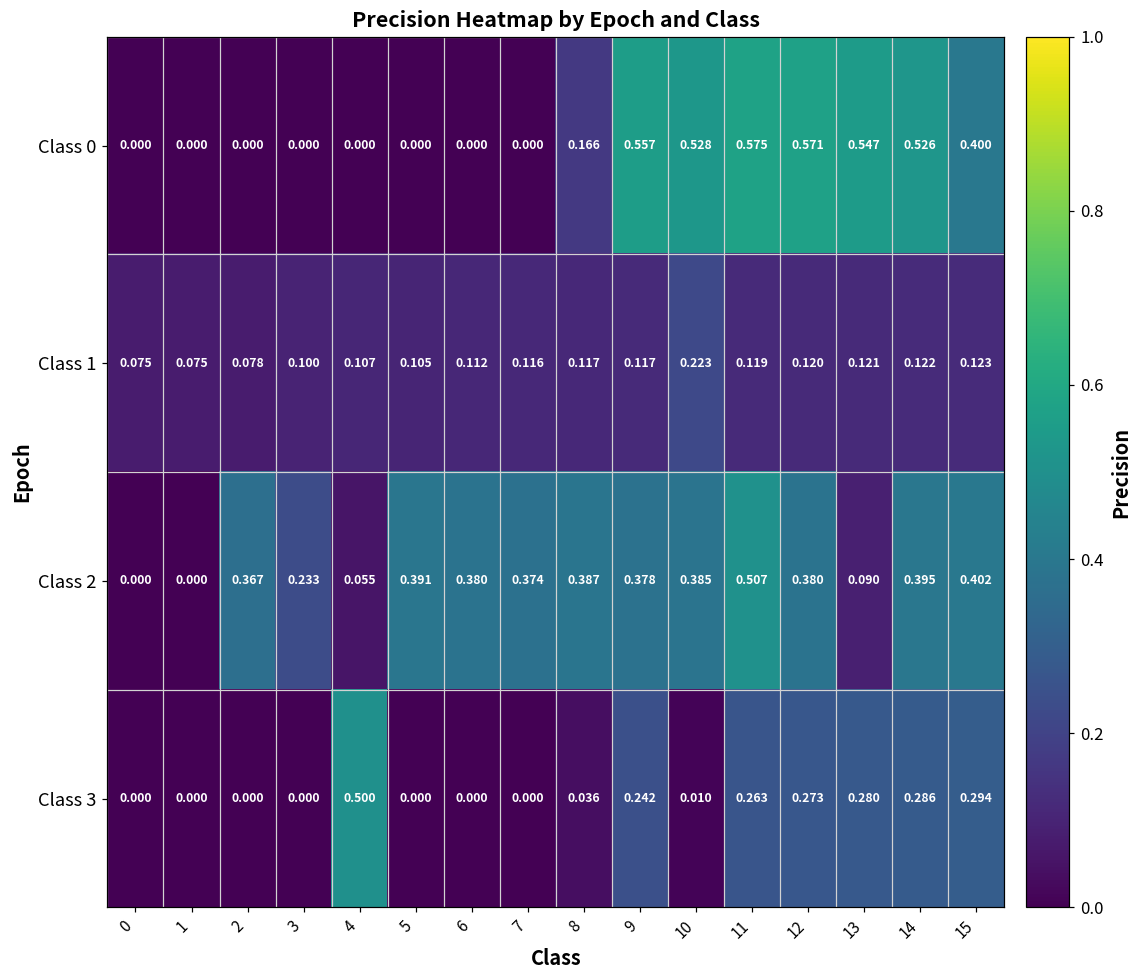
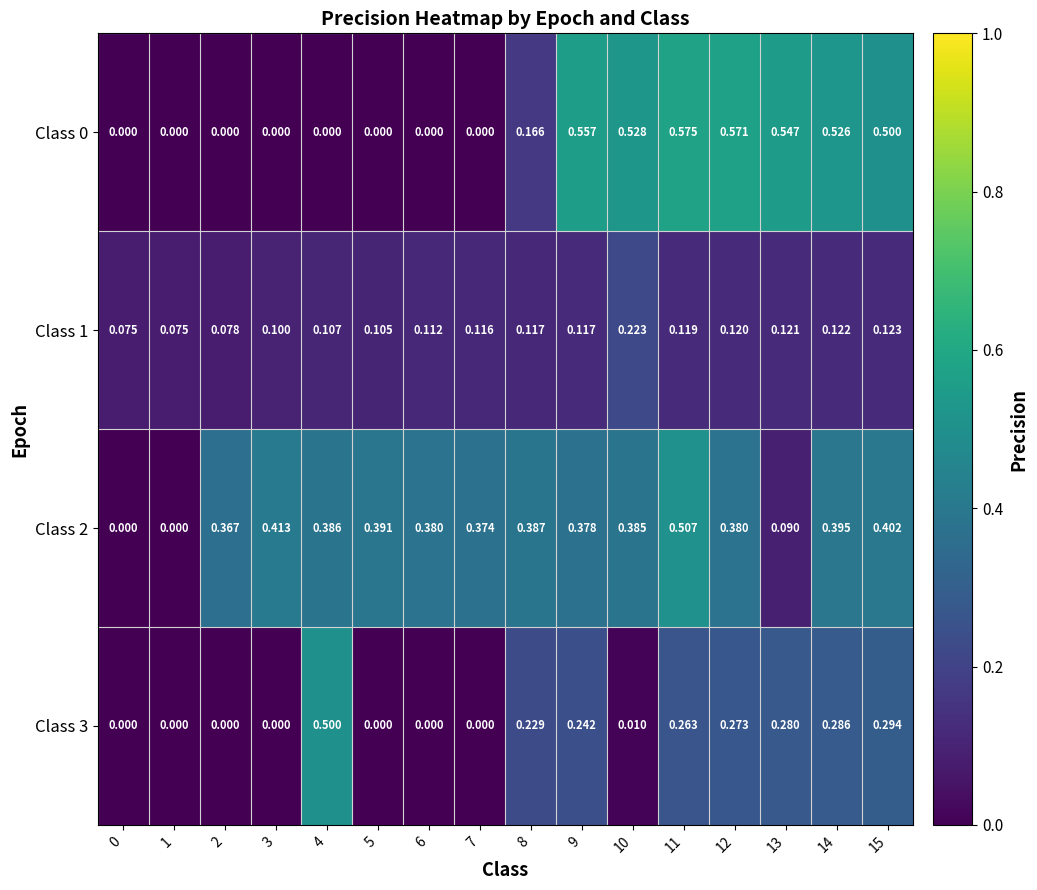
  {
    "Class 0": {
      "0": 0.000,
      "1": 0.000,
      "2": 0.000,
      "3": 0.000,
      "4": 0.000,
      "5": 0.000,
      "6": 0.000,
      "7": 0.000,
      "8": 0.166,
      "9": 0.557,
      "10": 0.528,
      "11": 0.575,
      "12": 0.571,
      "13": 0.547,
      "14": 0.526,
-     "15": 0.400
+     "15": 0.500
    },
    "Class 1": {
      "0": 0.075,
      "1": 0.075,
      "2": 0.078,
      "3": 0.100,
      "4": 0.107,
      "5": 0.105,
      "6": 0.112,
      "7": 0.116,
      "8": 0.117,
      "9": 0.117,
      "10": 0.223,
      "11": 0.119,
      "12": 0.120,
      "13": 0.121,
      "14": 0.122,
      "15": 0.123
    },
    "Class 2": {
      "0": 0.000,
      "1": 0.000,
      "2": 0.367,
-     "3": 0.233,
-     "4": 0.055,
+     "3": 0.413,
+     "4": 0.386,
      "5": 0.391,
      "6": 0.380,
      "7": 0.374,
      "8": 0.387,
      "9": 0.378,
      "10": 0.385,
      "11": 0.507,
      "12": 0.380,
      "13": 0.090,
      "14": 0.395,
      "15": 0.402
    },
    "Class 3": {
      "0": 0.000,
      "1": 0.000,
      "2": 0.000,
      "3": 0.000,
      "4": 0.500,
      "5": 0.000,
      "6": 0.000,
      "7": 0.000,
-     "8": 0.036,
+     "8": 0.229,
      "9": 0.242,
      "10": 0.010,
      "11": 0.263,
      "12": 0.273,
      "13": 0.280,
      "14": 0.286,
      "15": 0.294
    }
  }
